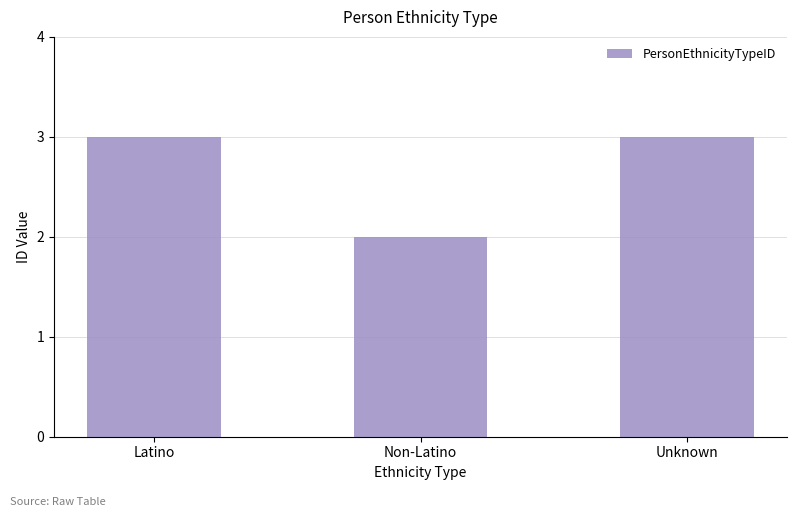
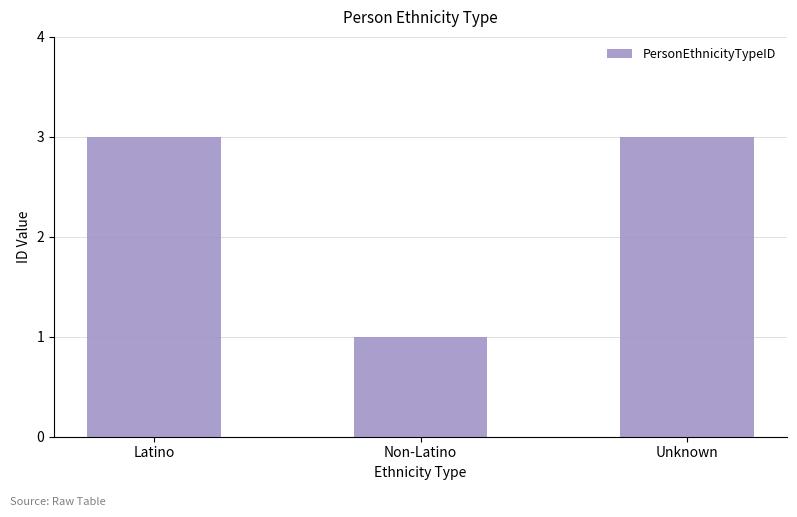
  {
    "Latino": 3,
-   "Non-Latino": 2,
+   "Non-Latino": 1,
    "Unknown": 3
  }
